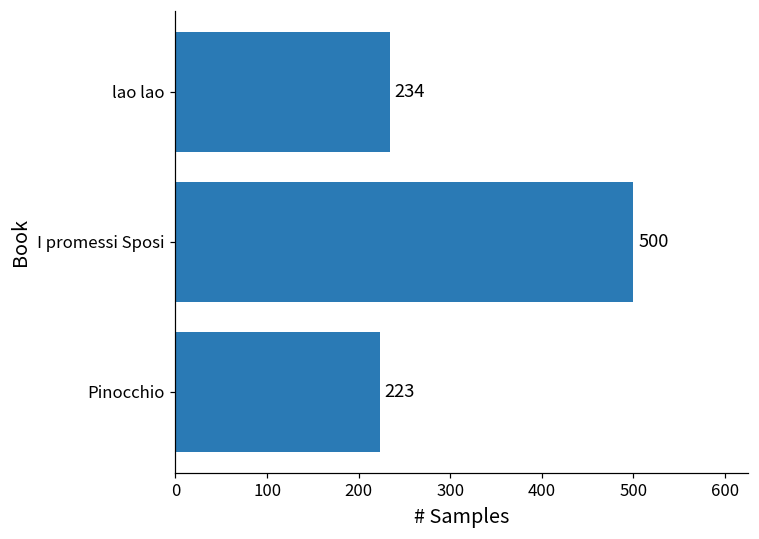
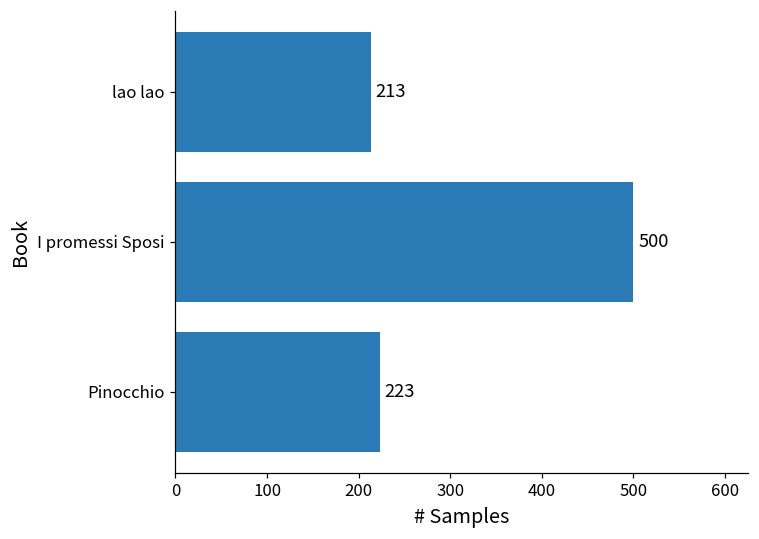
  {
-   "lao lao": 234,
+   "lao lao": 213,
    "I promessi Sposi": 500,
    "Pinocchio": 223
  }
